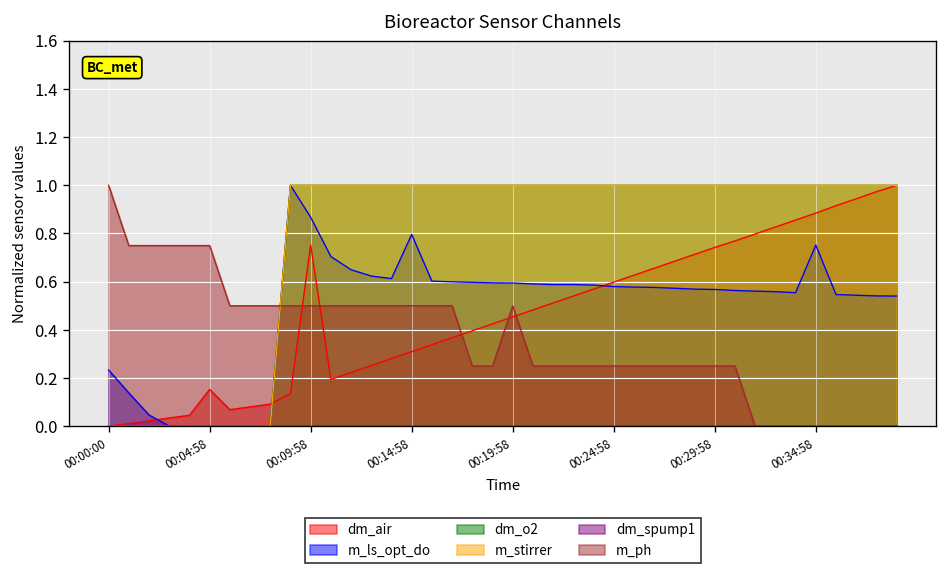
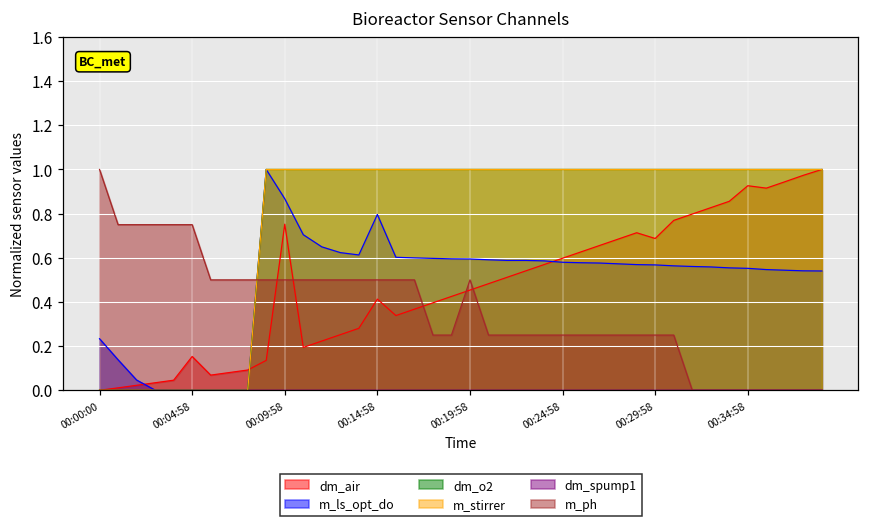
  {
    "dm_air": {
      "00:04:58": 0.15,
      "00:09:58": 0.75,
-     "00:14:58": 0.31,
+     "00:14:58": 0.41,
      "00:19:58": 0.45,
      "00:24:58": 0.60,
-     "00:29:58": 0.74,
-     "00:34:58": 0.88
+     "00:29:58": 0.69,
+     "00:34:58": 0.93
    },
    "m_ls_opt_do": {
      "00:00:00": 0.23,
      "00:09:58": 0.87,
      "00:14:58": 0.80,
      "00:19:58": 0.59,
      "00:24:58": 0.58,
      "00:29:58": 0.57,
-     "00:34:58": 0.75
+     "00:34:58": 0.55
    },
    "m_stirrer": {
      "00:09:58": 1.00,
      "00:14:58": 1.00,
      "00:19:58": 1.00,
      "00:24:58": 1.00,
      "00:29:58": 1.00,
      "00:34:58": 1.00
    },
    "dm_spump1": {
      "00:09:58": 0.00,
      "00:14:58": 0.00,
      "00:19:58": 0.00,
      "00:24:58": 0.00,
      "00:29:58": 0.00
    },
    "m_ph": {
      "00:00:00": 1.00,
      "00:04:58": 0.75,
      "00:09:58": 0.50,
      "00:14:58": 0.50,
      "00:19:58": 0.50,
      "00:24:58": 0.25,
      "00:29:58": 0.25
    }
  }
